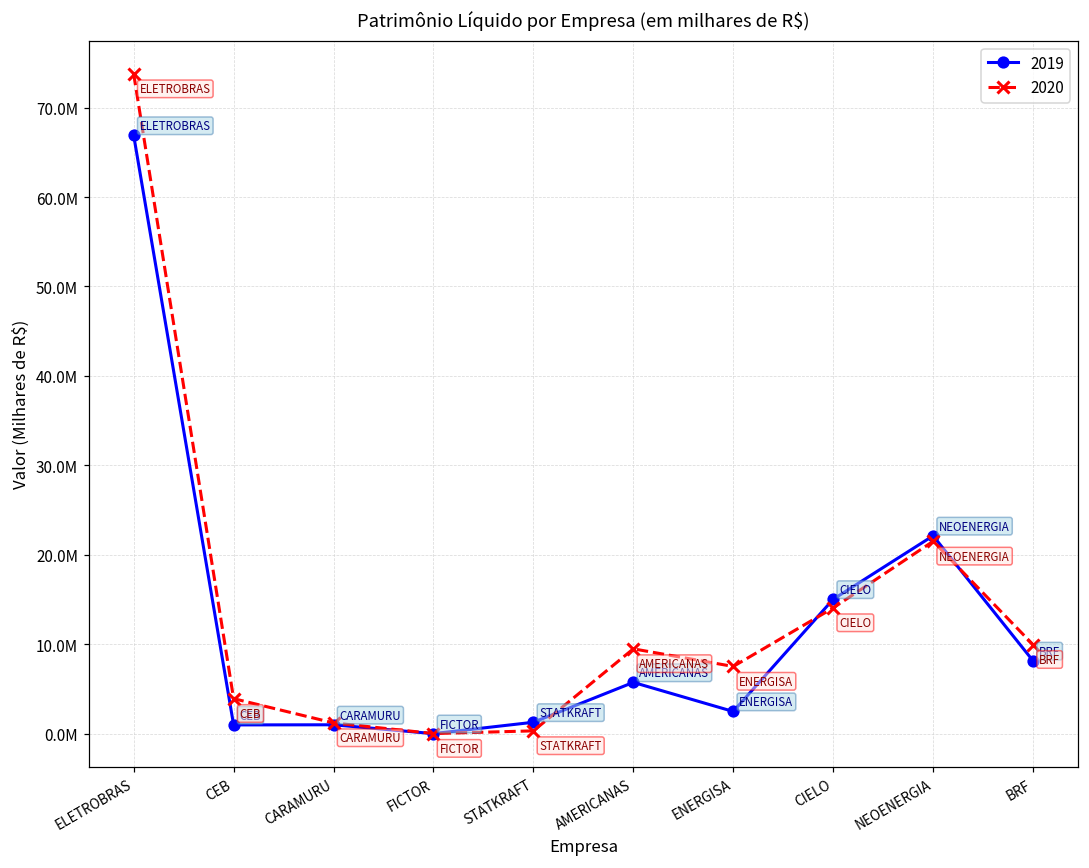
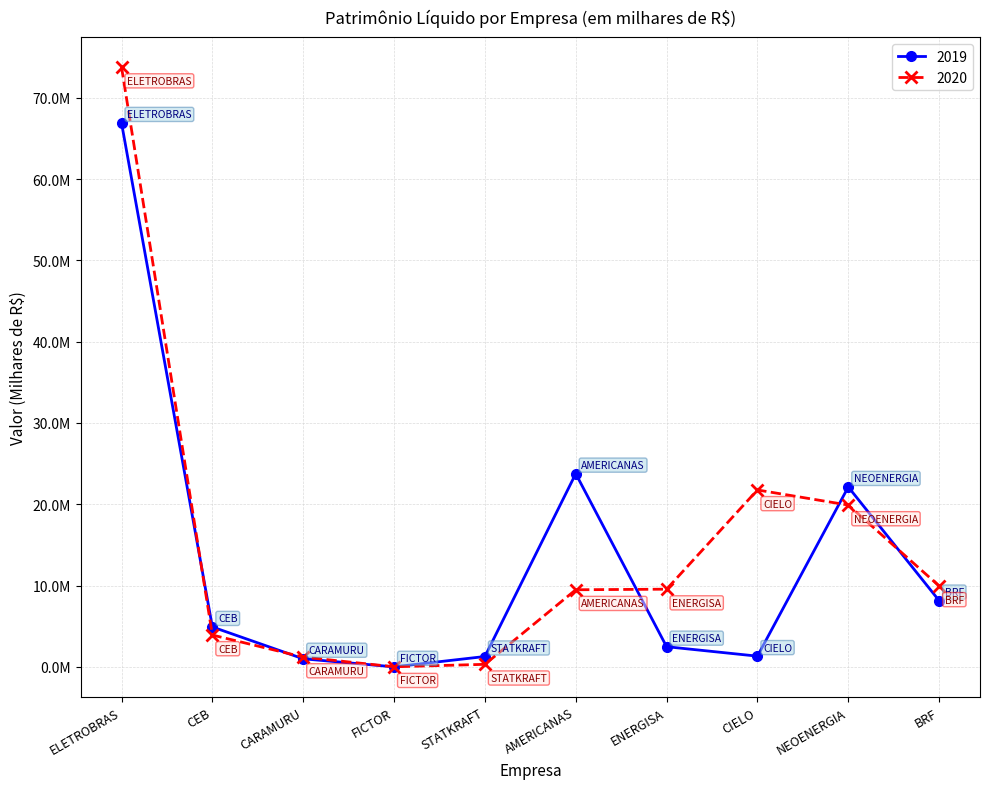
  {
    "2019": {
      "ELETROBRAS": 67000000,
-     "CEB": 1000000,
+     "CEB": 5000000,
      "STATKRAFT": 1000000,
-     "AMERICANAS": 6000000,
+     "AMERICANAS": 24000000,
      "ENERGISA": 2000000,
-     "CIELO": 15000000,
+     "CIELO": 1000000,
      "NEOENERGIA": 22000000,
      "BRF": 8000000
    },
    "2020": {
      "ELETROBRAS": 74000000,
      "CEB": 4000000,
      "STATKRAFT": 0,
      "AMERICANAS": 9000000,
-     "ENERGISA": 8000000,
-     "CIELO": 14000000,
-     "NEOENERGIA": 22000000,
+     "ENERGISA": 10000000,
+     "CIELO": 22000000,
+     "NEOENERGIA": 20000000,
      "BRF": 10000000
    }
  }
